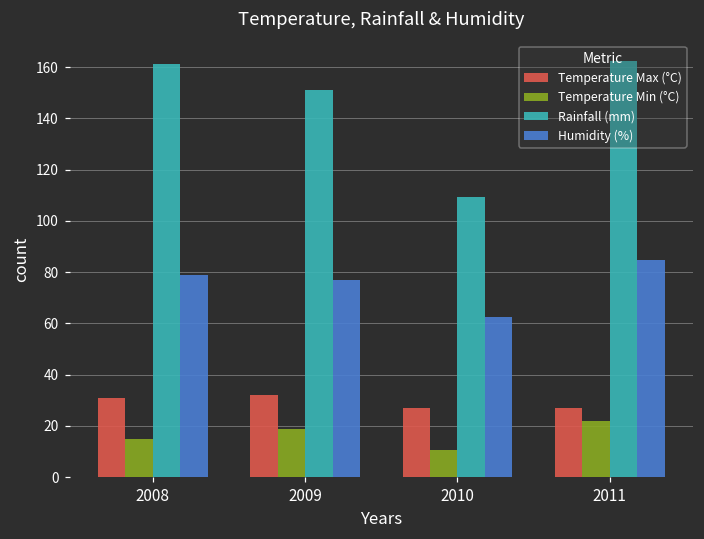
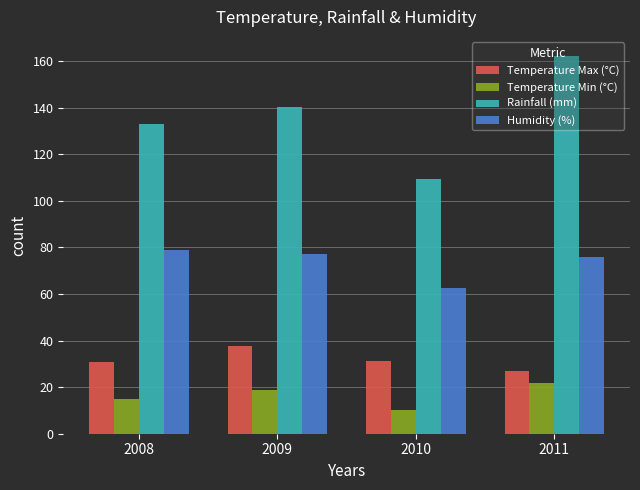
  {
    "Temperature Max (°C)": {
      "2008": 31,
-     "2009": 32,
-     "2010": 27,
+     "2009": 38,
+     "2010": 31,
      "2011": 27
    },
    "Temperature Min (°C)": {
      "2008": 15,
      "2009": 19,
      "2010": 10,
      "2011": 22
    },
    "Rainfall (mm)": {
-     "2008": 161,
-     "2009": 151,
+     "2008": 133,
+     "2009": 141,
      "2010": 109
    },
    "Humidity (%)": {
      "2008": 79,
      "2009": 77,
      "2010": 63,
-     "2011": 85
+     "2011": 76
    }
  }
